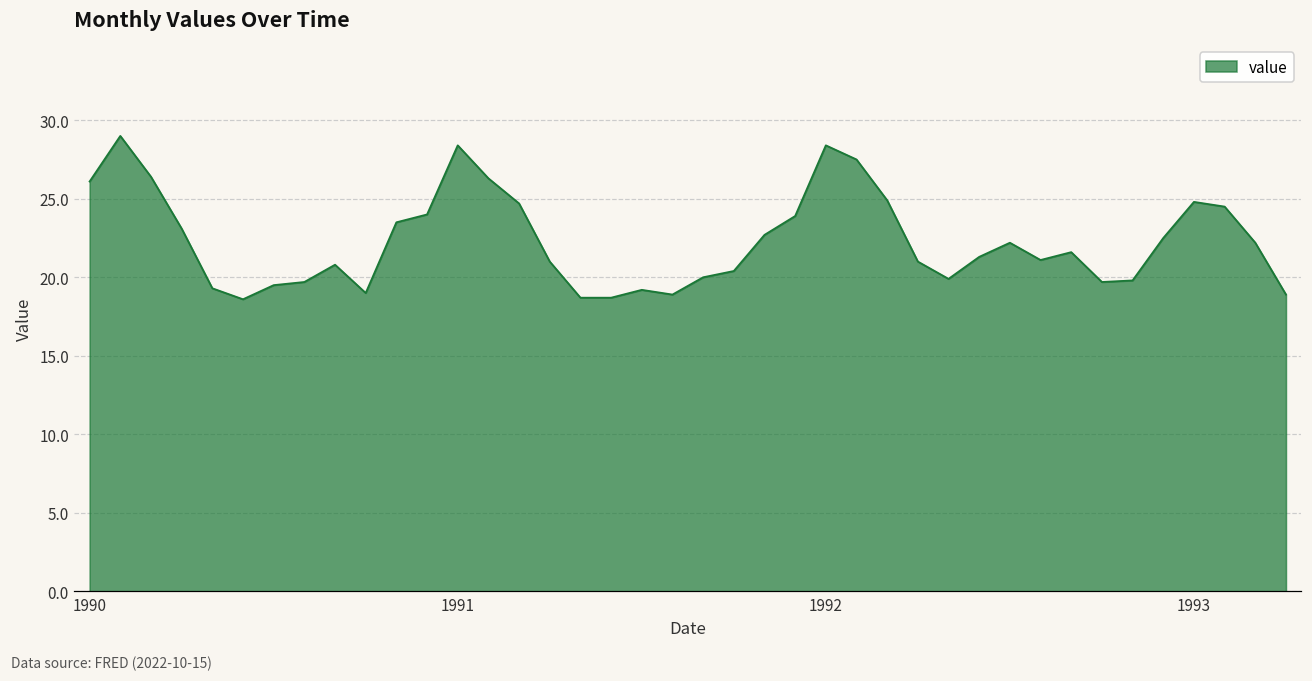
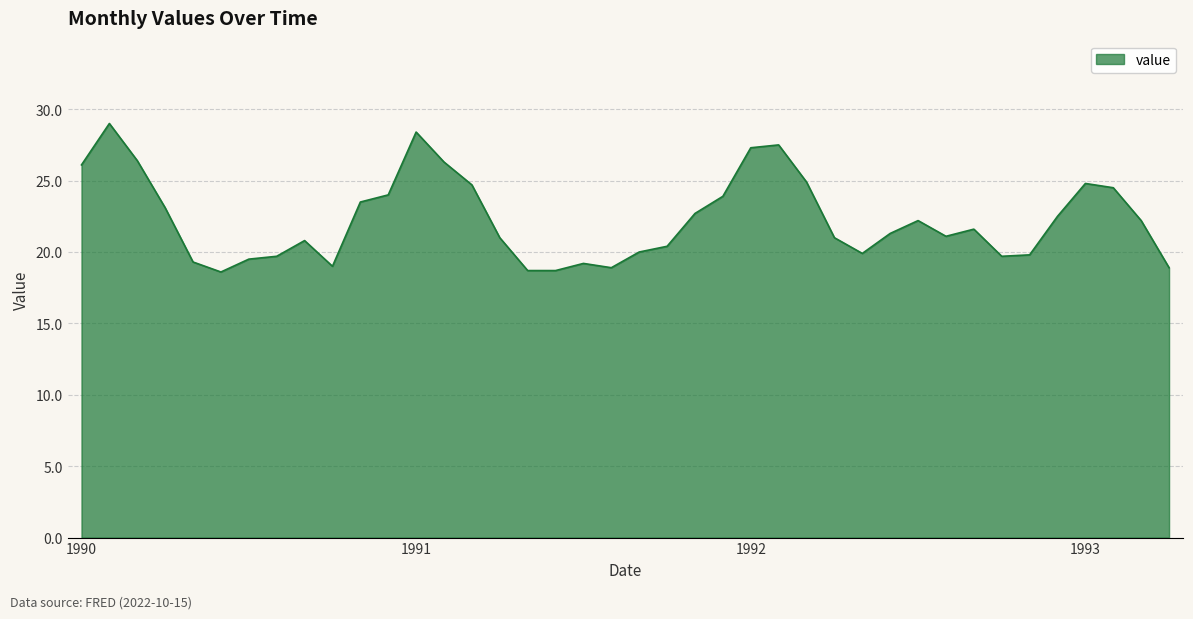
  {
    "1990": 26.1,
    "1991": 28.4,
-   "1992": 28.4,
+   "1992": 27.3,
    "1993": 24.8
  }
